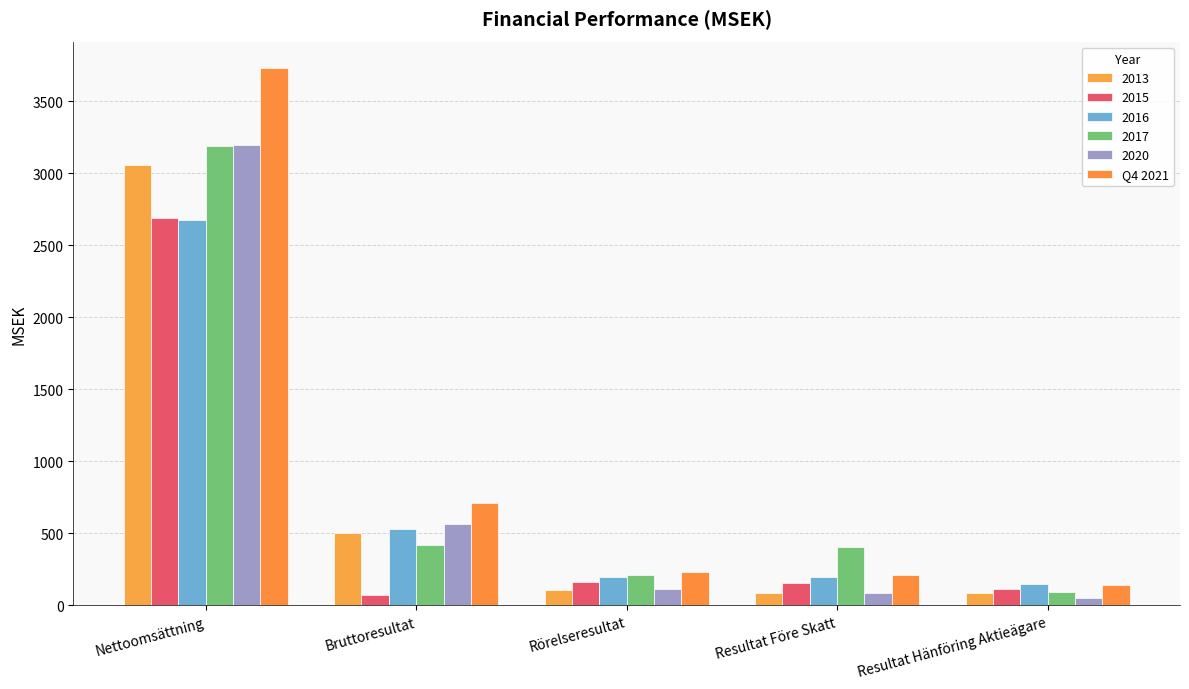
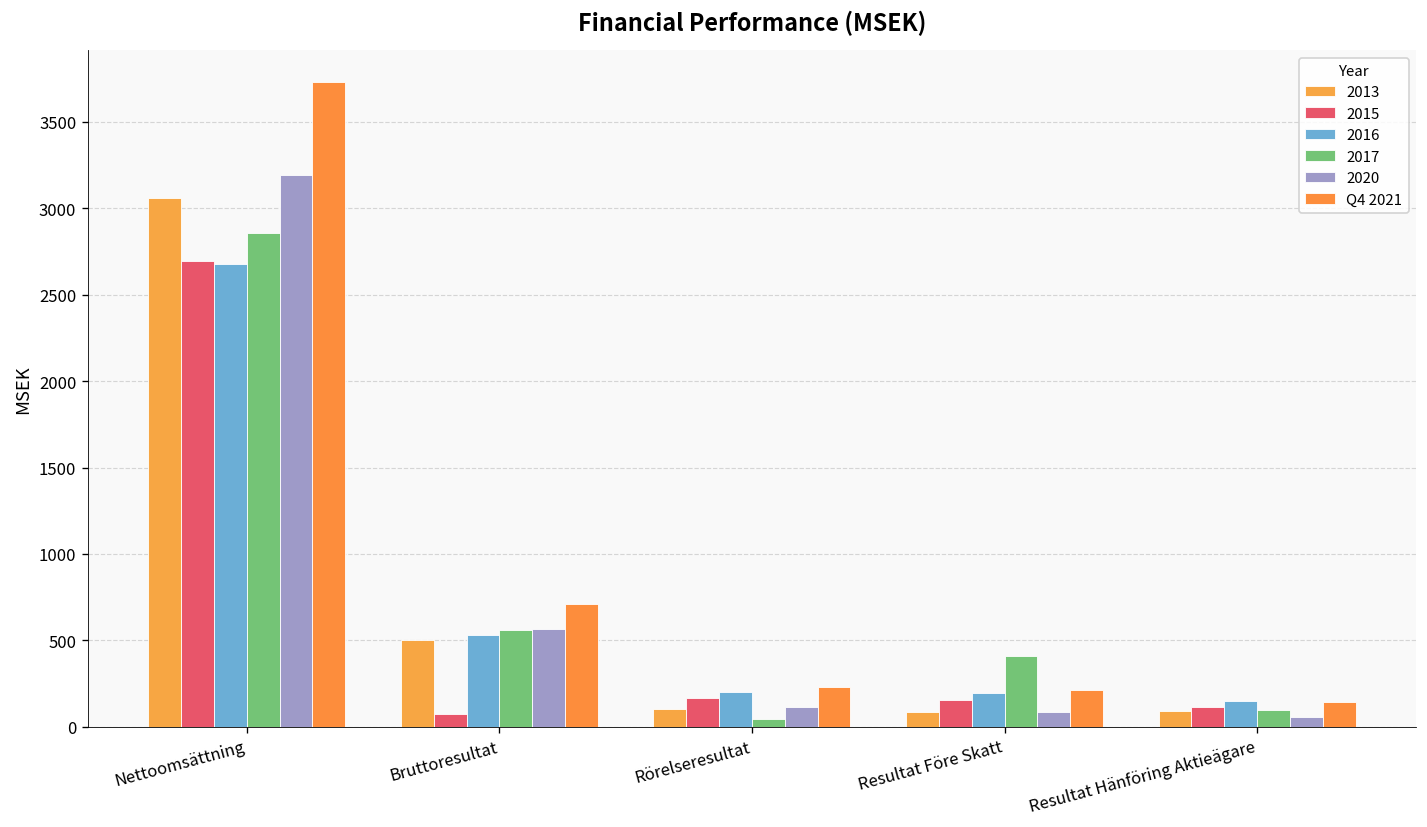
  {
    "2015": {
      "Nettoomsättning": 2690,
      "Bruttoresultat": 80,
      "Rörelseresultat": 170,
      "Resultat Före Skatt": 150,
      "Resultat Hänföring Aktieägare": 120
    },
    "2017": {
-     "Nettoomsättning": 3190,
-     "Bruttoresultat": 420,
-     "Rörelseresultat": 210,
+     "Nettoomsättning": 2860,
+     "Bruttoresultat": 560,
+     "Rörelseresultat": 40,
      "Resultat Före Skatt": 410,
      "Resultat Hänföring Aktieägare": 90
    }
  }
